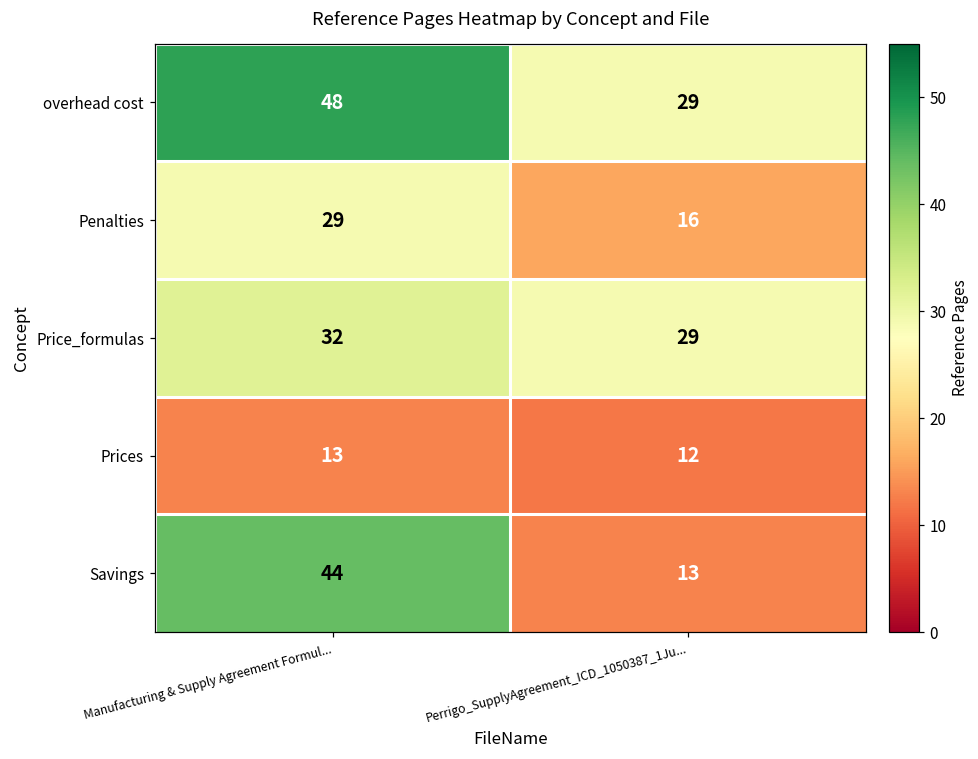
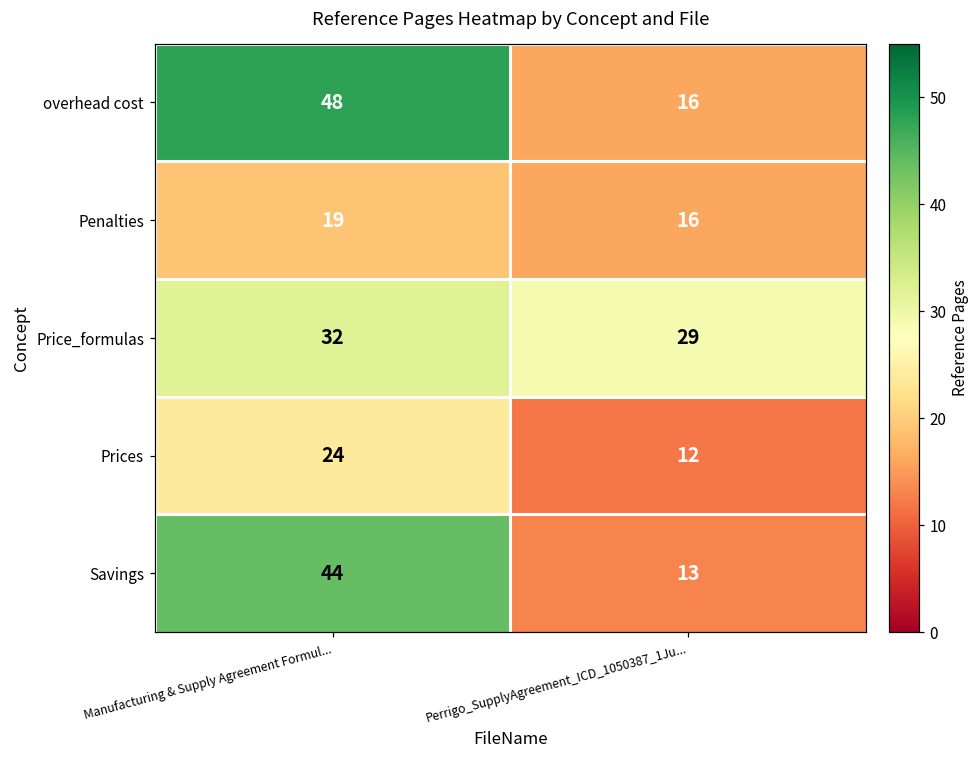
  {
    "overhead cost": {
      "Manufacturing & Supply Agreement Formul...": 48,
-     "Perrigo_SupplyAgreement_ICD_1050387_1Ju...": 29
+     "Perrigo_SupplyAgreement_ICD_1050387_1Ju...": 16
    },
    "Penalties": {
-     "Manufacturing & Supply Agreement Formul...": 29,
+     "Manufacturing & Supply Agreement Formul...": 19,
      "Perrigo_SupplyAgreement_ICD_1050387_1Ju...": 16
    },
    "Price_formulas": {
      "Manufacturing & Supply Agreement Formul...": 32,
      "Perrigo_SupplyAgreement_ICD_1050387_1Ju...": 29
    },
    "Prices": {
-     "Manufacturing & Supply Agreement Formul...": 13,
+     "Manufacturing & Supply Agreement Formul...": 24,
      "Perrigo_SupplyAgreement_ICD_1050387_1Ju...": 12
    },
    "Savings": {
      "Manufacturing & Supply Agreement Formul...": 44,
      "Perrigo_SupplyAgreement_ICD_1050387_1Ju...": 13
    }
  }
